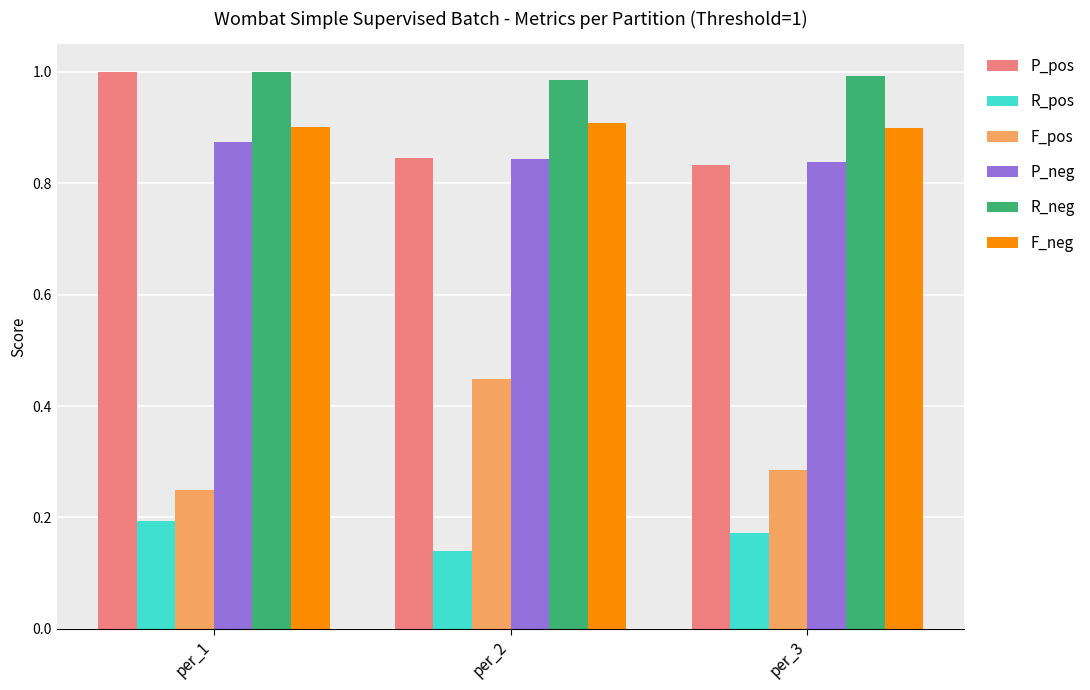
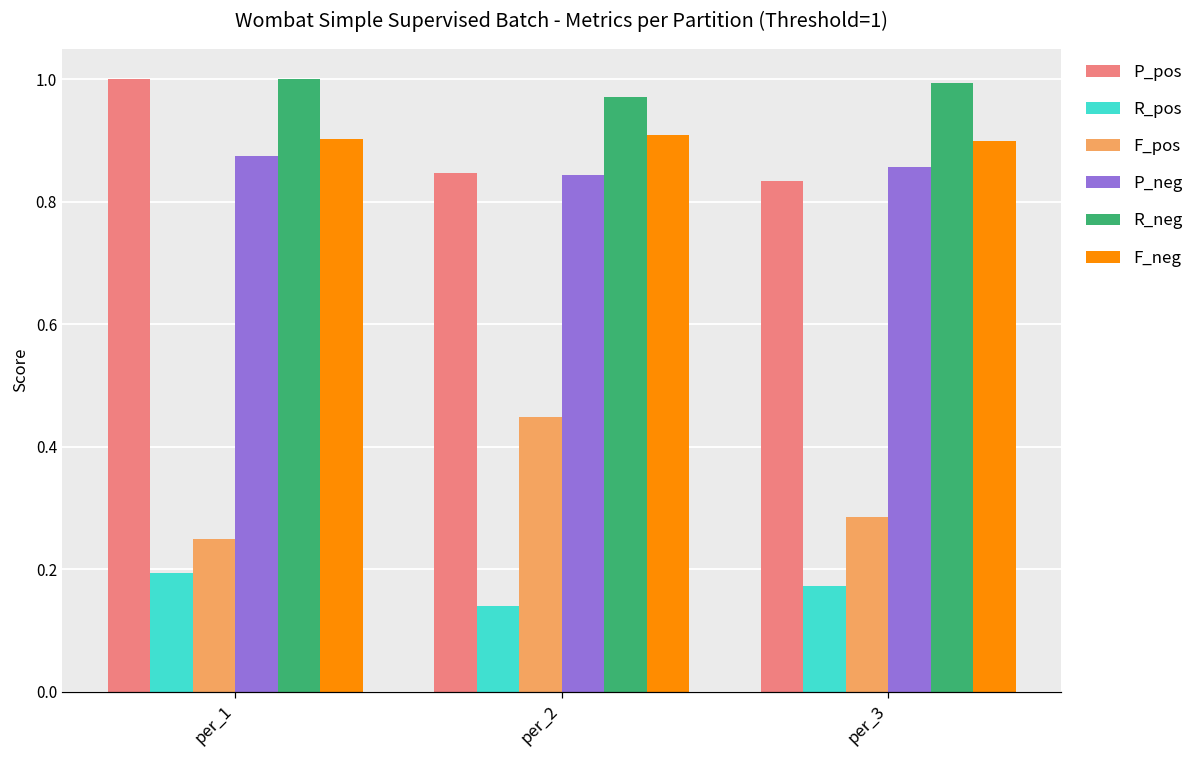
  {
    "R_pos": {
      "per_1": 0.19,
      "per_2": 0.14,
      "per_3": 0.17
    },
    "P_neg": {
      "per_1": 0.87,
      "per_2": 0.84,
-     "per_3": 0.84
+     "per_3": 0.86
    },
    "R_neg": {
      "per_1": 1.00,
-     "per_2": 0.99,
+     "per_2": 0.97,
      "per_3": 0.99
    },
    "F_neg": {
      "per_1": 0.90,
      "per_2": 0.91,
      "per_3": 0.90
    }
  }
